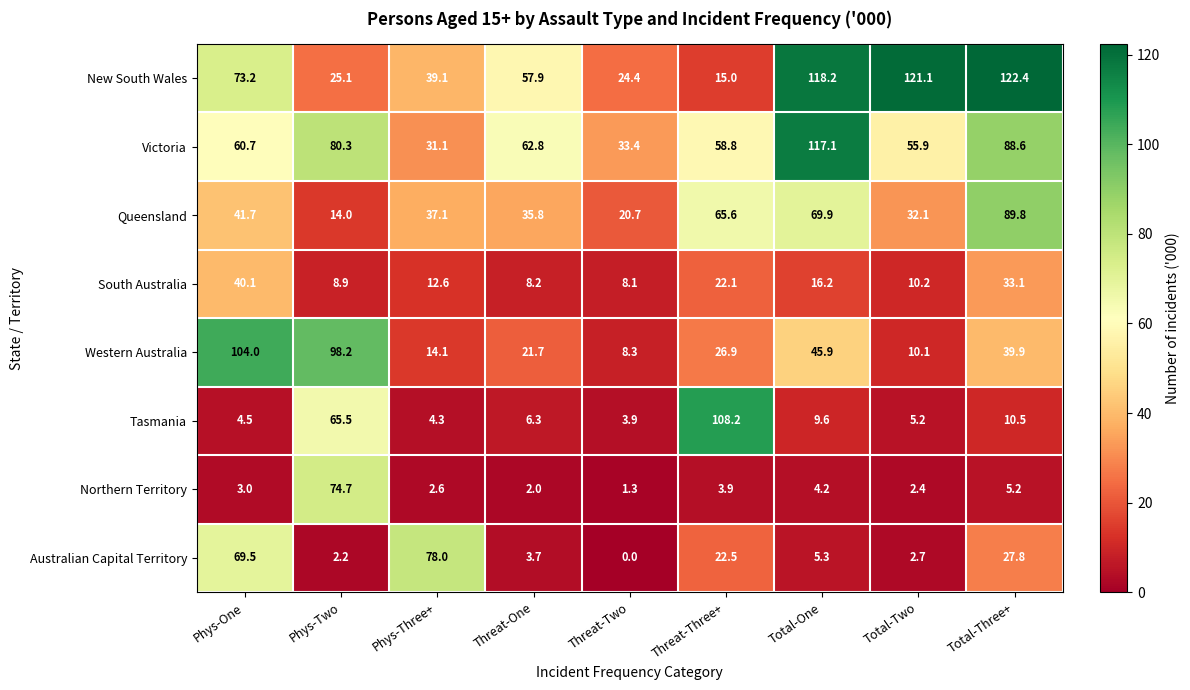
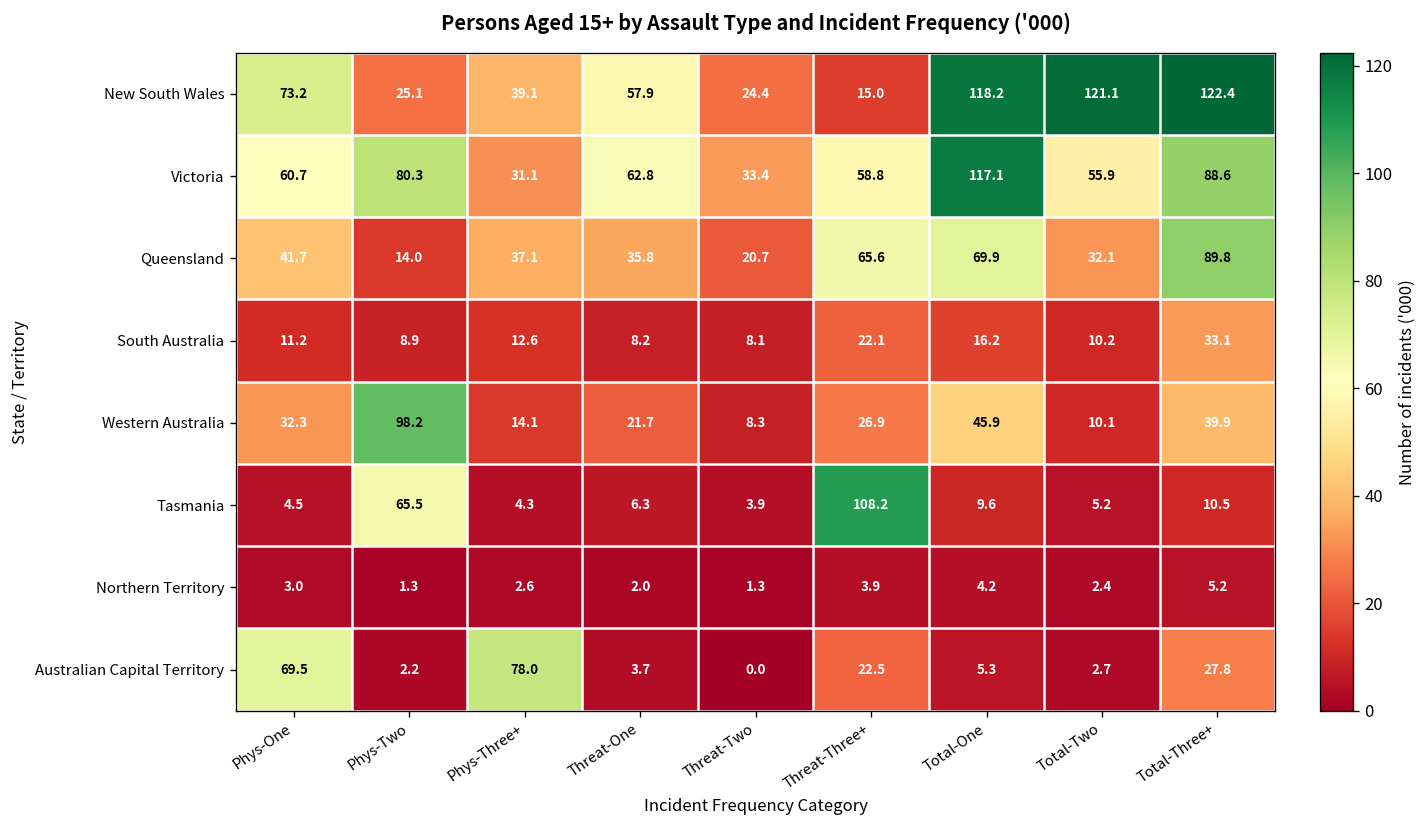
  {
    "New South Wales": {
      "Phys-One": 73.2,
      "Phys-Two": 25.1,
      "Phys-Three+": 39.1,
      "Threat-One": 57.9,
      "Threat-Two": 24.4,
      "Threat-Three+": 15.0,
      "Total-One": 118.2,
      "Total-Two": 121.1,
      "Total-Three+": 122.4
    },
    "Victoria": {
      "Phys-One": 60.7,
      "Phys-Two": 80.3,
      "Phys-Three+": 31.1,
      "Threat-One": 62.8,
      "Threat-Two": 33.4,
      "Threat-Three+": 58.8,
      "Total-One": 117.1,
      "Total-Two": 55.9,
      "Total-Three+": 88.6
    },
    "Queensland": {
      "Phys-One": 41.7,
      "Phys-Two": 14.0,
      "Phys-Three+": 37.1,
      "Threat-One": 35.8,
      "Threat-Two": 20.7,
      "Threat-Three+": 65.6,
      "Total-One": 69.9,
      "Total-Two": 32.1,
      "Total-Three+": 89.8
    },
    "South Australia": {
-     "Phys-One": 40.1,
+     "Phys-One": 11.2,
      "Phys-Two": 8.9,
      "Phys-Three+": 12.6,
      "Threat-One": 8.2,
      "Threat-Two": 8.1,
      "Threat-Three+": 22.1,
      "Total-One": 16.2,
      "Total-Two": 10.2,
      "Total-Three+": 33.1
    },
    "Western Australia": {
-     "Phys-One": 104.0,
+     "Phys-One": 32.3,
      "Phys-Two": 98.2,
      "Phys-Three+": 14.1,
      "Threat-One": 21.7,
      "Threat-Two": 8.3,
      "Threat-Three+": 26.9,
      "Total-One": 45.9,
      "Total-Two": 10.1,
      "Total-Three+": 39.9
    },
    "Tasmania": {
      "Phys-One": 4.5,
      "Phys-Two": 65.5,
      "Phys-Three+": 4.3,
      "Threat-One": 6.3,
      "Threat-Two": 3.9,
      "Threat-Three+": 108.2,
      "Total-One": 9.6,
      "Total-Two": 5.2,
      "Total-Three+": 10.5
    },
    "Northern Territory": {
      "Phys-One": 3.0,
-     "Phys-Two": 74.7,
+     "Phys-Two": 1.3,
      "Phys-Three+": 2.6,
      "Threat-One": 2.0,
      "Threat-Two": 1.3,
      "Threat-Three+": 3.9,
      "Total-One": 4.2,
      "Total-Two": 2.4,
      "Total-Three+": 5.2
    },
    "Australian Capital Territory": {
      "Phys-One": 69.5,
      "Phys-Two": 2.2,
      "Phys-Three+": 78.0,
      "Threat-One": 3.7,
      "Threat-Two": 0.0,
      "Threat-Three+": 22.5,
      "Total-One": 5.3,
      "Total-Two": 2.7,
      "Total-Three+": 27.8
    }
  }
